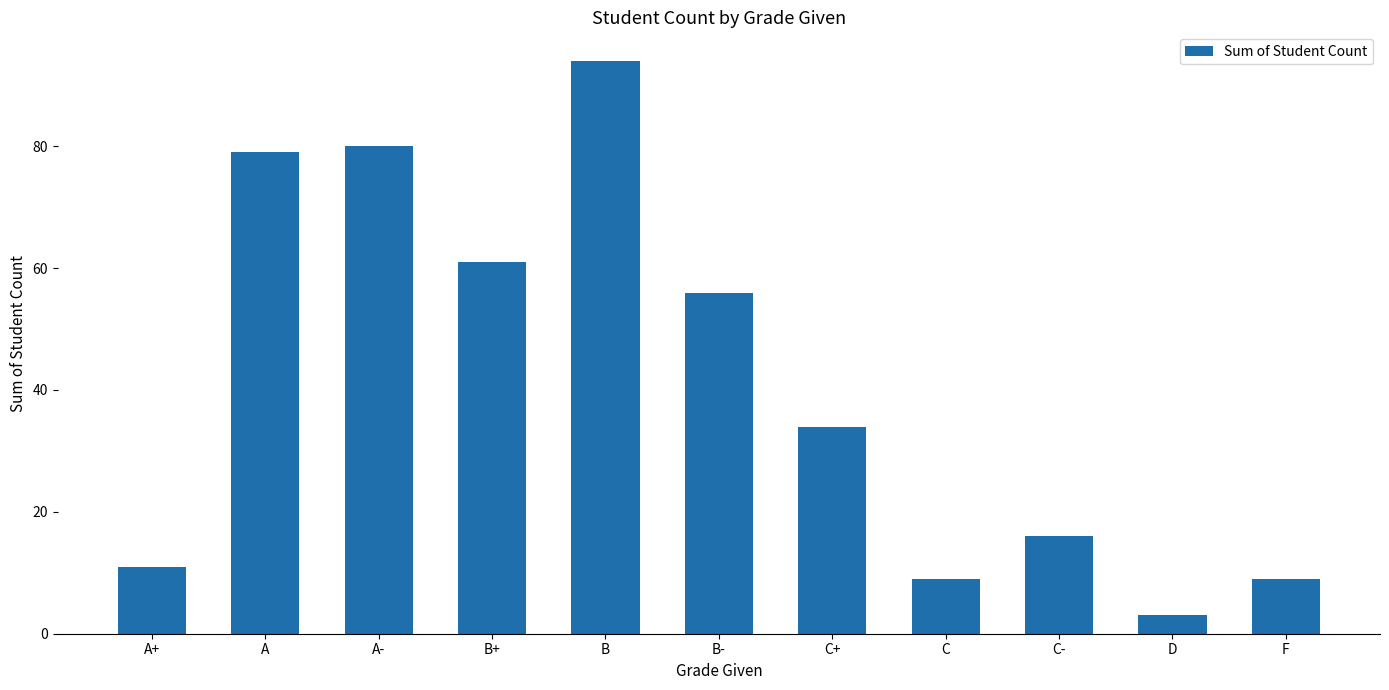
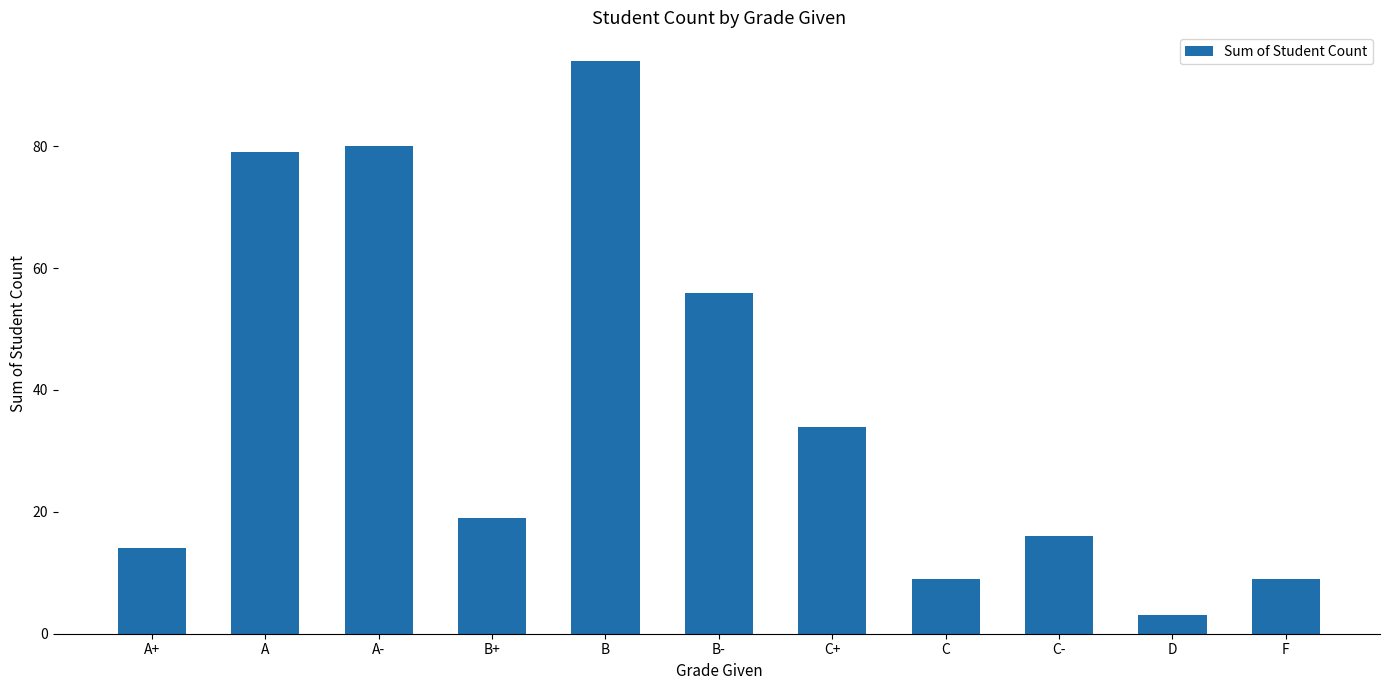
  {
-   "A+": 11,
+   "A+": 14,
    "A": 79,
    "A-": 80,
-   "B+": 61,
+   "B+": 19,
    "B": 94,
    "B-": 56,
    "C+": 34,
    "C": 9,
    "C-": 16,
    "D": 3,
    "F": 9
  }
